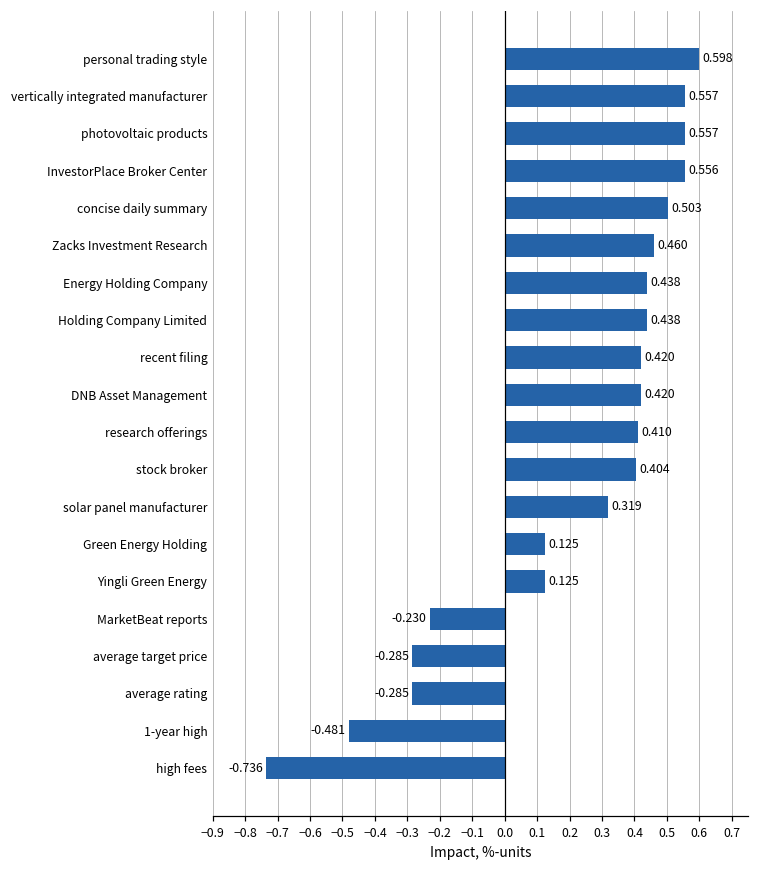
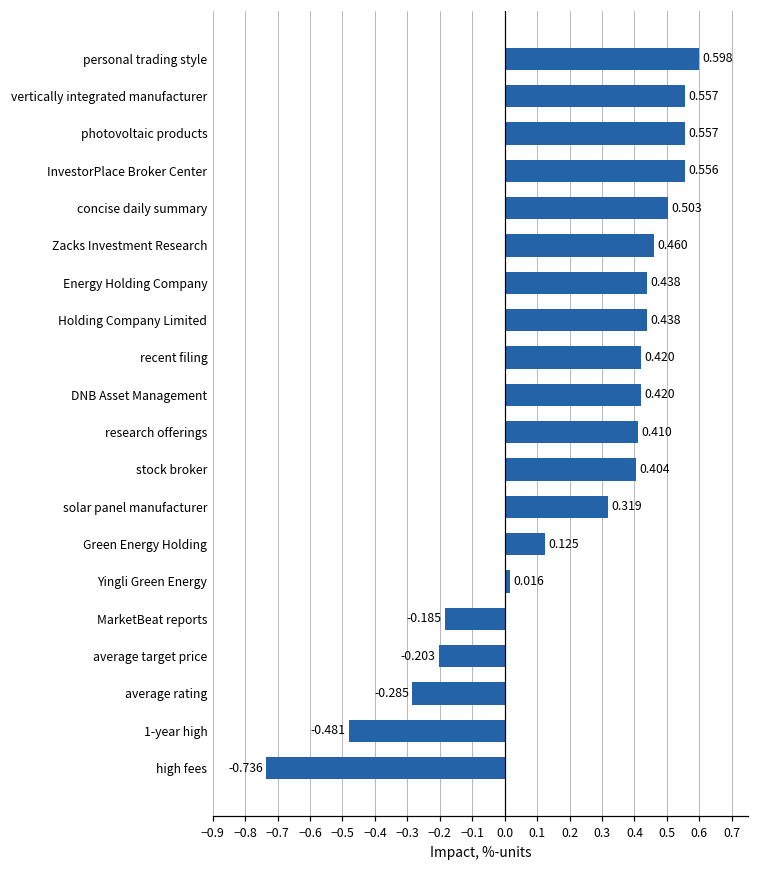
  {
    "personal trading style": 0.598,
    "vertically integrated manufacturer": 0.557,
    "photovoltaic products": 0.557,
    "InvestorPlace Broker Center": 0.556,
    "concise daily summary": 0.503,
    "Zacks Investment Research": 0.460,
    "Energy Holding Company": 0.438,
    "Holding Company Limited": 0.438,
    "recent filing": 0.420,
    "DNB Asset Management": 0.420,
    "research offerings": 0.410,
    "stock broker": 0.404,
    "solar panel manufacturer": 0.319,
    "Green Energy Holding": 0.125,
-   "Yingli Green Energy": 0.125,
-   "MarketBeat reports": -0.230,
-   "average target price": -0.285,
+   "Yingli Green Energy": 0.016,
+   "MarketBeat reports": -0.185,
+   "average target price": -0.203,
    "average rating": -0.285,
    "1-year high": -0.481,
    "high fees": -0.736
  }
